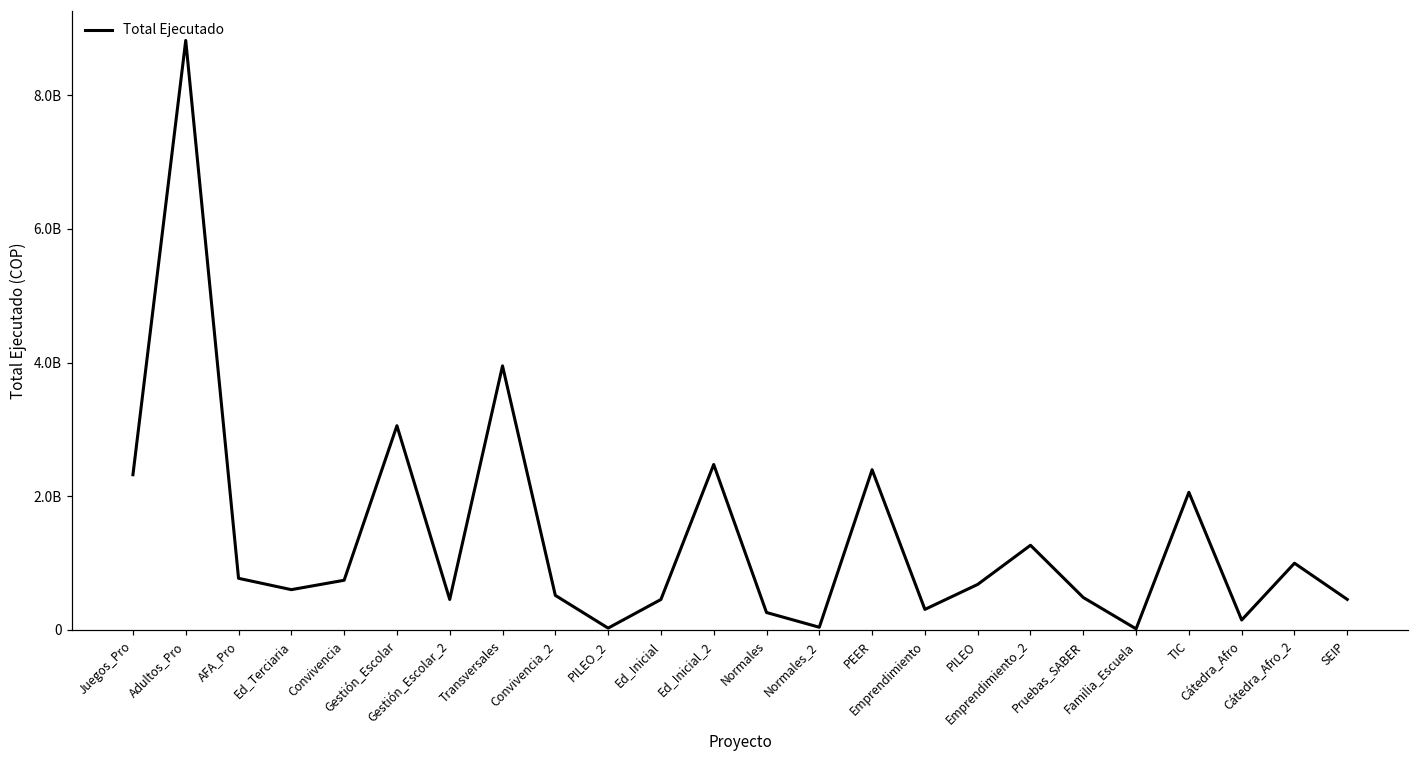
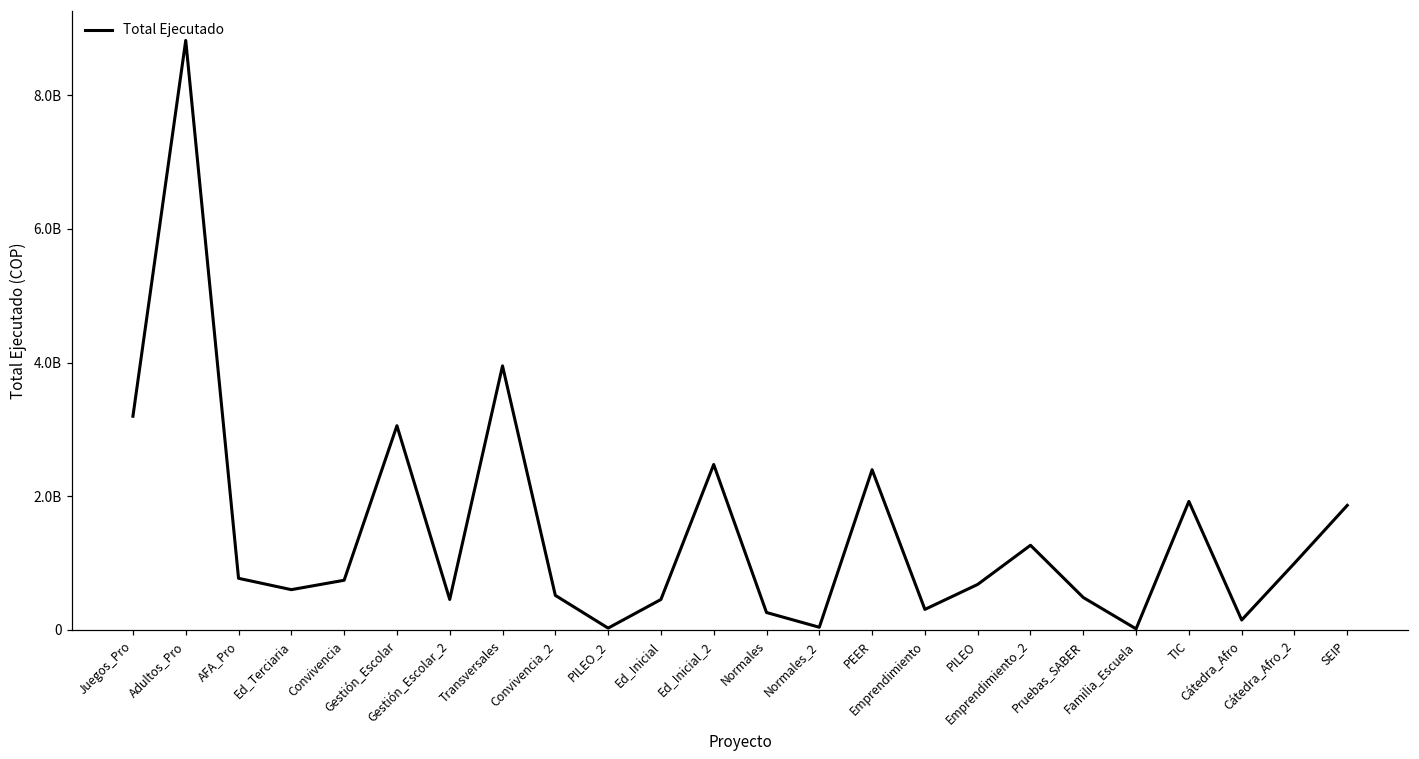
  {
-   "Juegos_Pro": 2300000000,
+   "Juegos_Pro": 3200000000,
    "Adultos_Pro": 8800000000,
    "AFA_Pro": 800000000,
    "Ed_Terciaria": 600000000,
    "Convivencia": 700000000,
    "Gestión_Escolar": 3100000000,
    "Gestión_Escolar_2": 500000000,
    "Transversales": 3900000000,
    "Convivencia_2": 500000000,
    "PILEO_2": 0,
    "Ed_Inicial": 500000000,
    "Ed_Inicial_2": 2500000000,
    "Normales": 300000000,
    "Normales_2": 0,
    "PEER": 2400000000,
    "Emprendimiento": 300000000,
    "PILEO": 700000000,
    "Emprendimiento_2": 1300000000,
    "Pruebas_SABER": 500000000,
    "Familia_Escuela": 0,
-   "TIC": 2100000000,
+   "TIC": 1900000000,
    "Cátedra_Afro": 100000000,
    "Cátedra_Afro_2": 1000000000,
-   "SEIP": 500000000
+   "SEIP": 1900000000
  }
